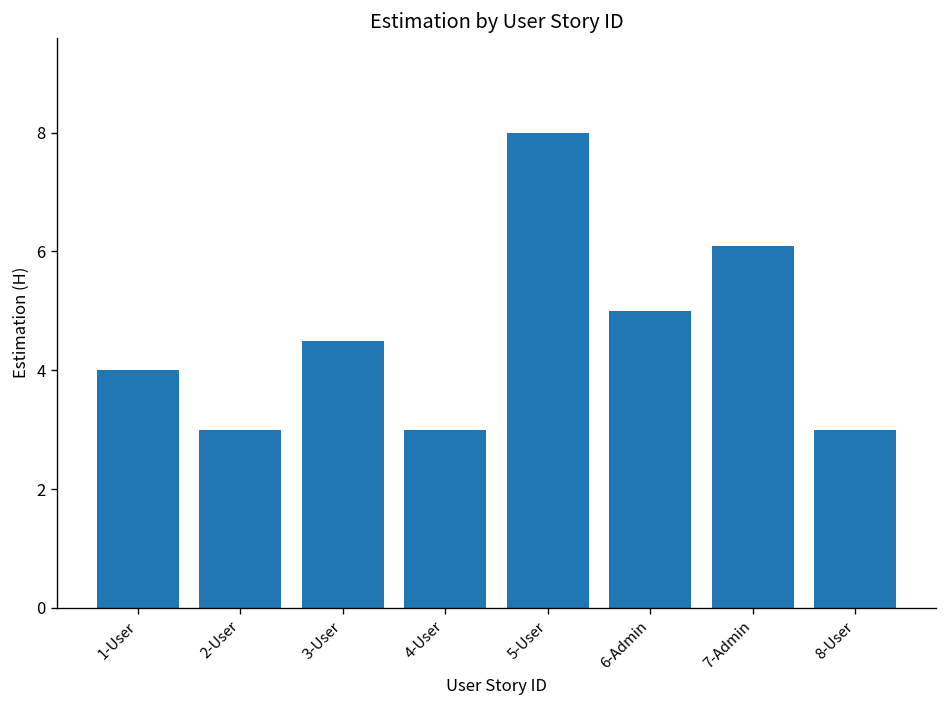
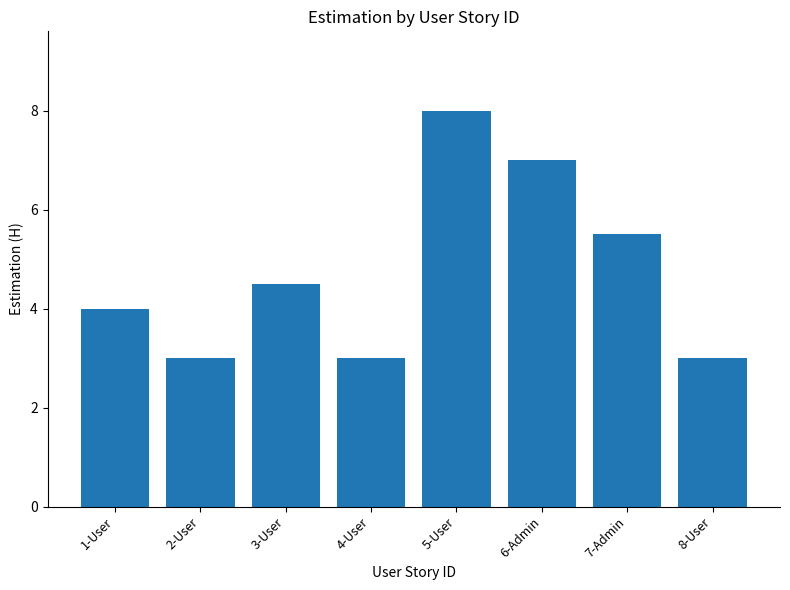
  {
    "1-User": 4.0,
    "2-User": 3.0,
    "3-User": 4.5,
    "4-User": 3.0,
    "5-User": 8.0,
-   "6-Admin": 5,
-   "7-Admin": 6.1,
+   "6-Admin": 7,
+   "7-Admin": 5.5,
    "8-User": 3.0
  }
